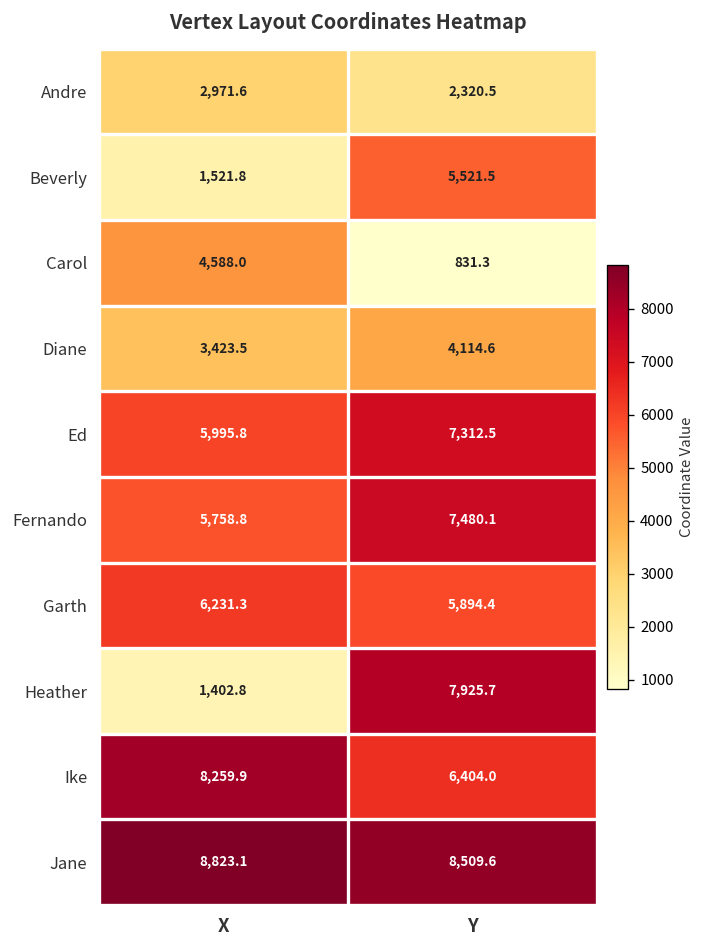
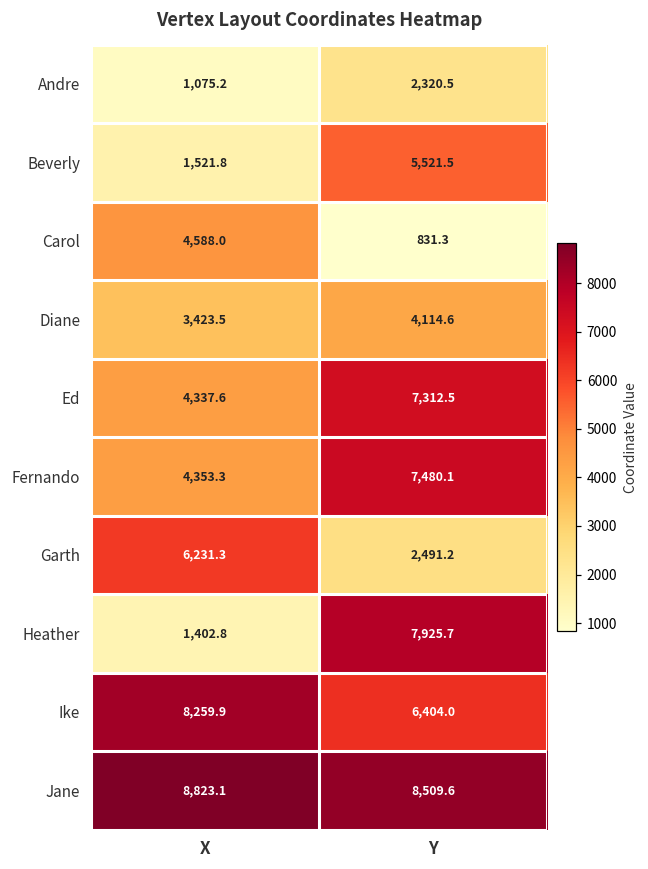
  {
    "Andre": {
-     "X": "2,971.6",
+     "X": "1,075.2",
      "Y": "2,320.5"
    },
    "Beverly": {
      "X": "1,521.8",
      "Y": "5,521.5"
    },
    "Carol": {
      "X": "4,588.0",
      "Y": "831.3"
    },
    "Diane": {
      "X": "3,423.5",
      "Y": "4,114.6"
    },
    "Ed": {
-     "X": "5,995.8",
+     "X": "4,337.6",
      "Y": "7,312.5"
    },
    "Fernando": {
-     "X": "5,758.8",
+     "X": "4,353.3",
      "Y": "7,480.1"
    },
    "Garth": {
      "X": "6,231.3",
-     "Y": "5,894.4"
+     "Y": "2,491.2"
    },
    "Heather": {
      "X": "1,402.8",
      "Y": "7,925.7"
    },
    "Ike": {
      "X": "8,259.9",
      "Y": "6,404.0"
    },
    "Jane": {
      "X": "8,823.1",
      "Y": "8,509.6"
    }
  }
